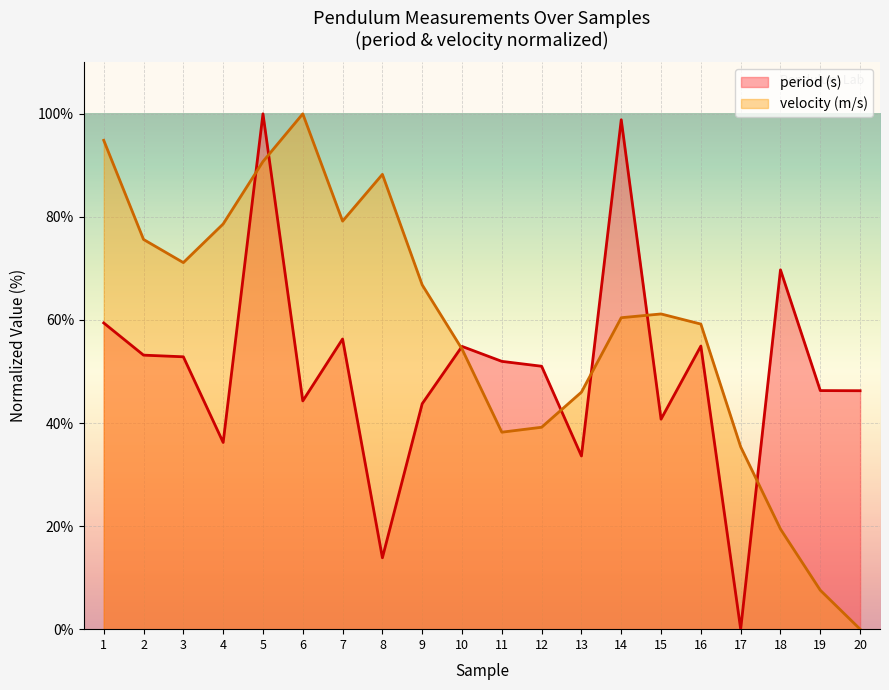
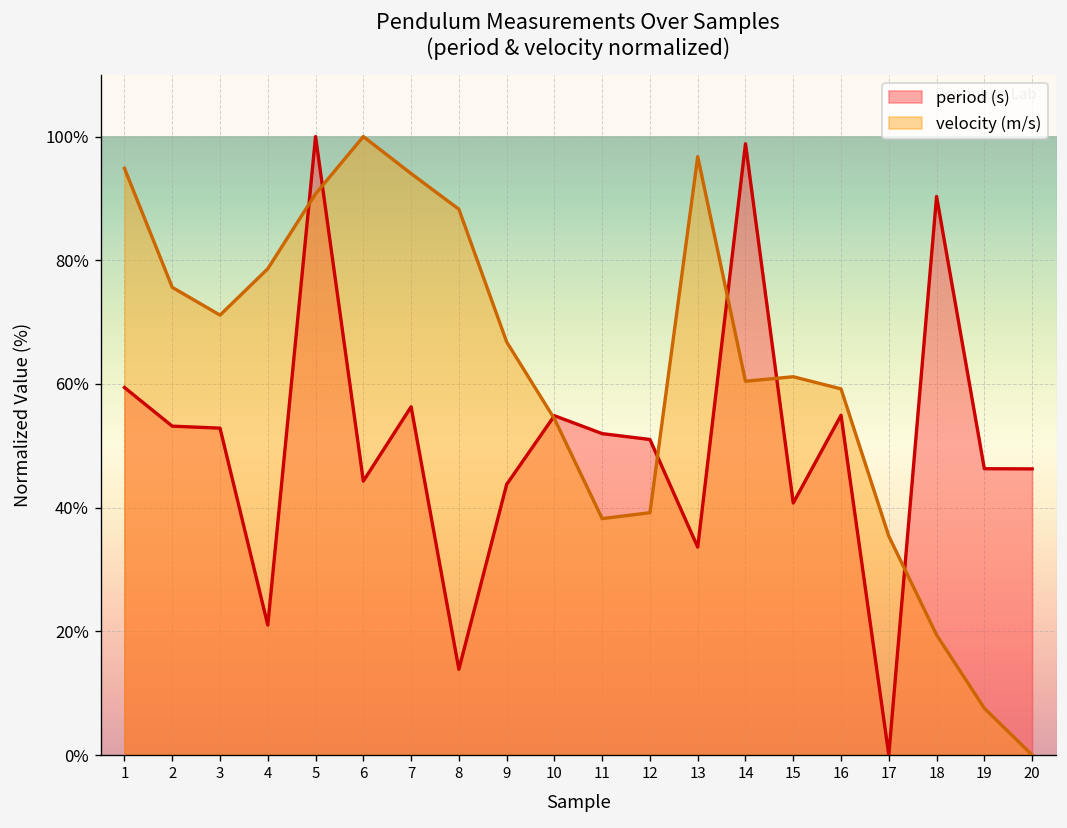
  {
    "period (s)": {
      "1": "59%",
      "2": "53%",
      "3": "53%",
-     "4": "36%",
+     "4": "21%",
      "5": "100%",
      "6": "44%",
      "7": "56%",
      "8": "14%",
      "9": "44%",
      "10": "55%",
      "11": "52%",
      "12": "51%",
      "13": "34%",
      "14": "99%",
      "15": "41%",
      "16": "55%",
      "17": "0%",
-     "18": "70%",
+     "18": "90%",
      "19": "46%",
      "20": "46%"
    },
    "velocity (m/s)": {
      "1": "95%",
      "2": "76%",
      "3": "71%",
      "4": "79%",
      "5": "91%",
      "6": "100%",
-     "7": "79%",
+     "7": "94%",
      "8": "88%",
      "9": "67%",
      "10": "54%",
      "11": "38%",
      "12": "39%",
-     "13": "46%",
+     "13": "97%",
      "14": "60%",
      "15": "61%",
      "16": "59%",
      "17": "35%",
      "18": "19%",
      "19": "8%",
      "20": "0%"
    }
  }
